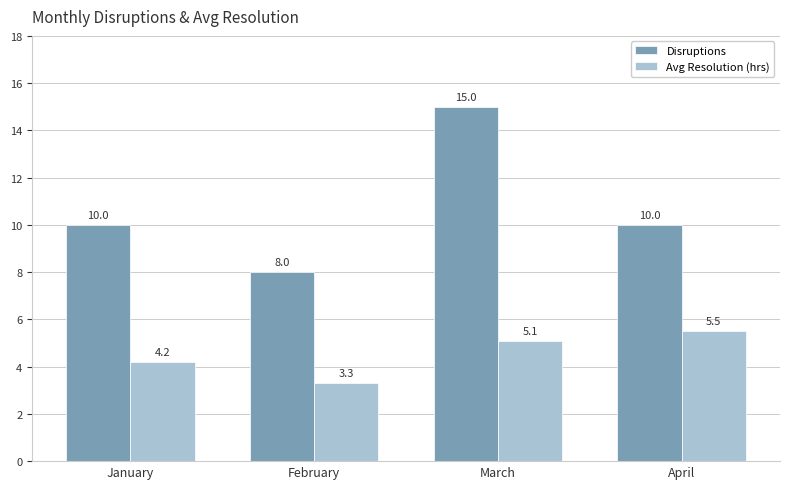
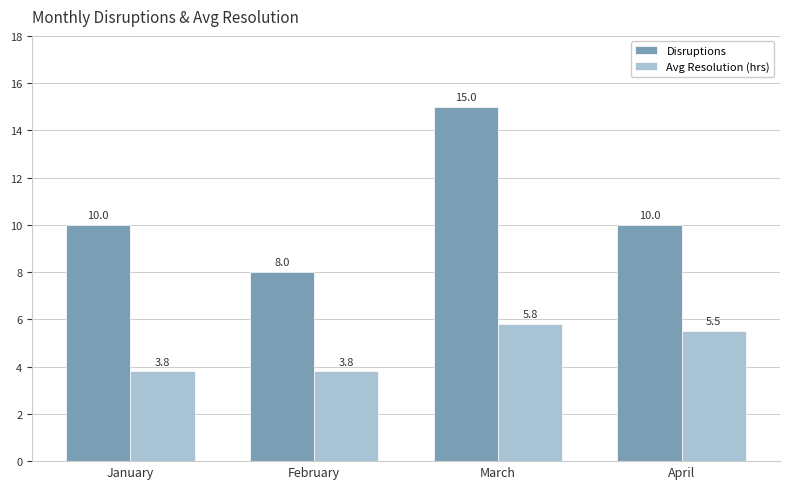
  {
    "Disruptions": {
      "January": 10.0,
      "February": 8.0,
      "March": 15.0,
      "April": 10.0
    },
    "Avg Resolution (hrs)": {
-     "January": 4.2,
-     "February": 3.3,
-     "March": 5.1,
+     "January": 3.8,
+     "February": 3.8,
+     "March": 5.8,
      "April": 5.5
    }
  }
